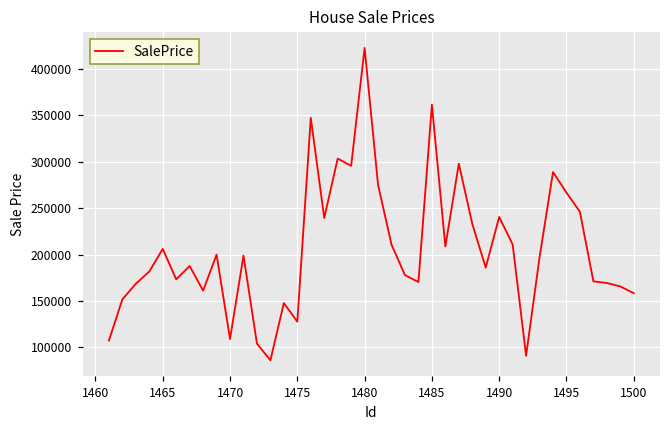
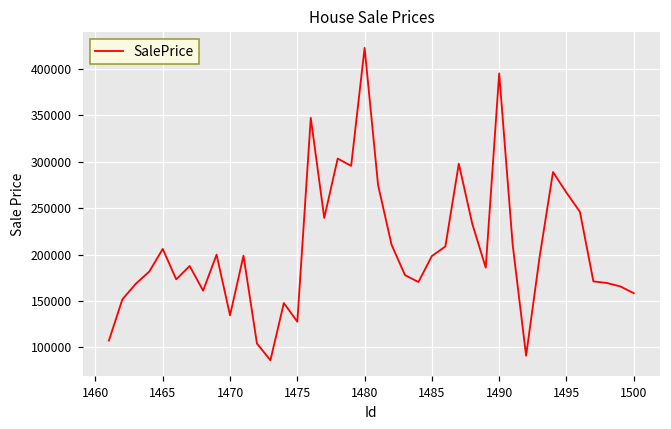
  {
    "1465": 210000,
-   "1470": 110000,
+   "1470": 130000,
    "1475": 130000,
    "1480": 420000,
-   "1485": 360000,
-   "1490": 240000,
+   "1485": 200000,
+   "1490": 390000,
    "1495": 270000,
    "1500": 160000
  }
